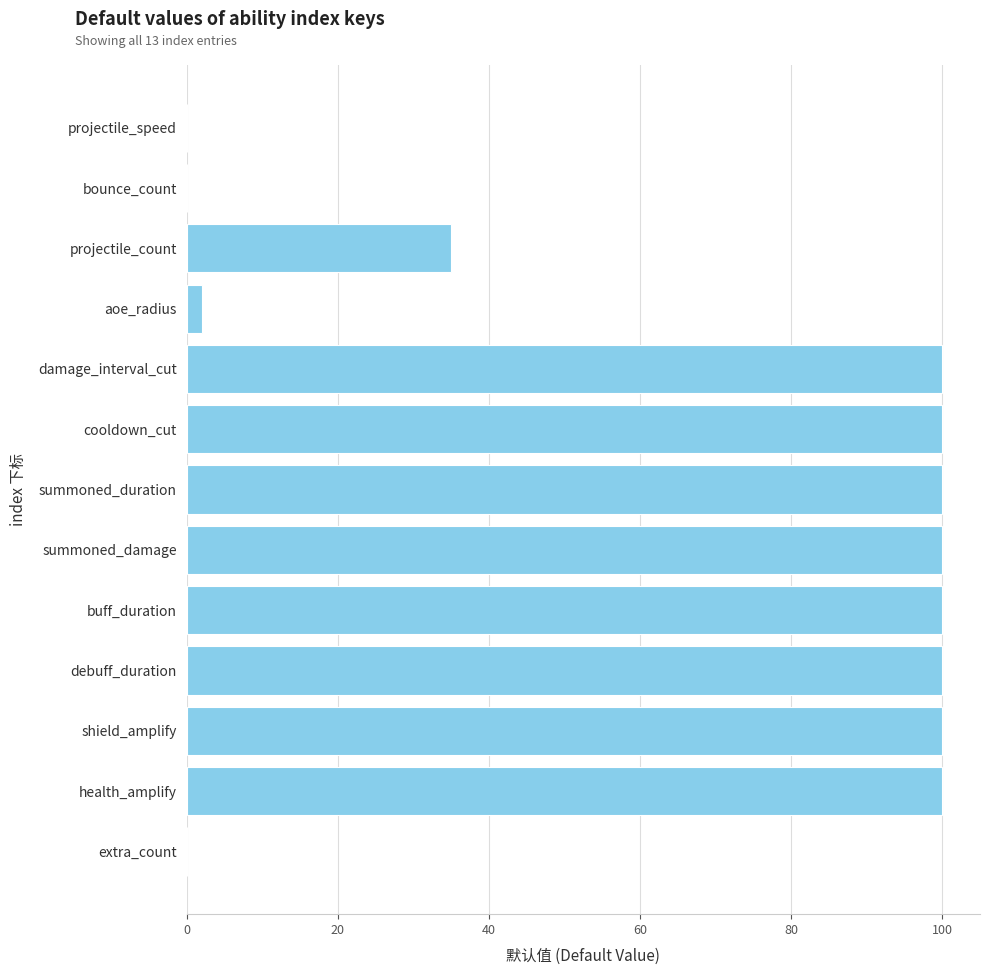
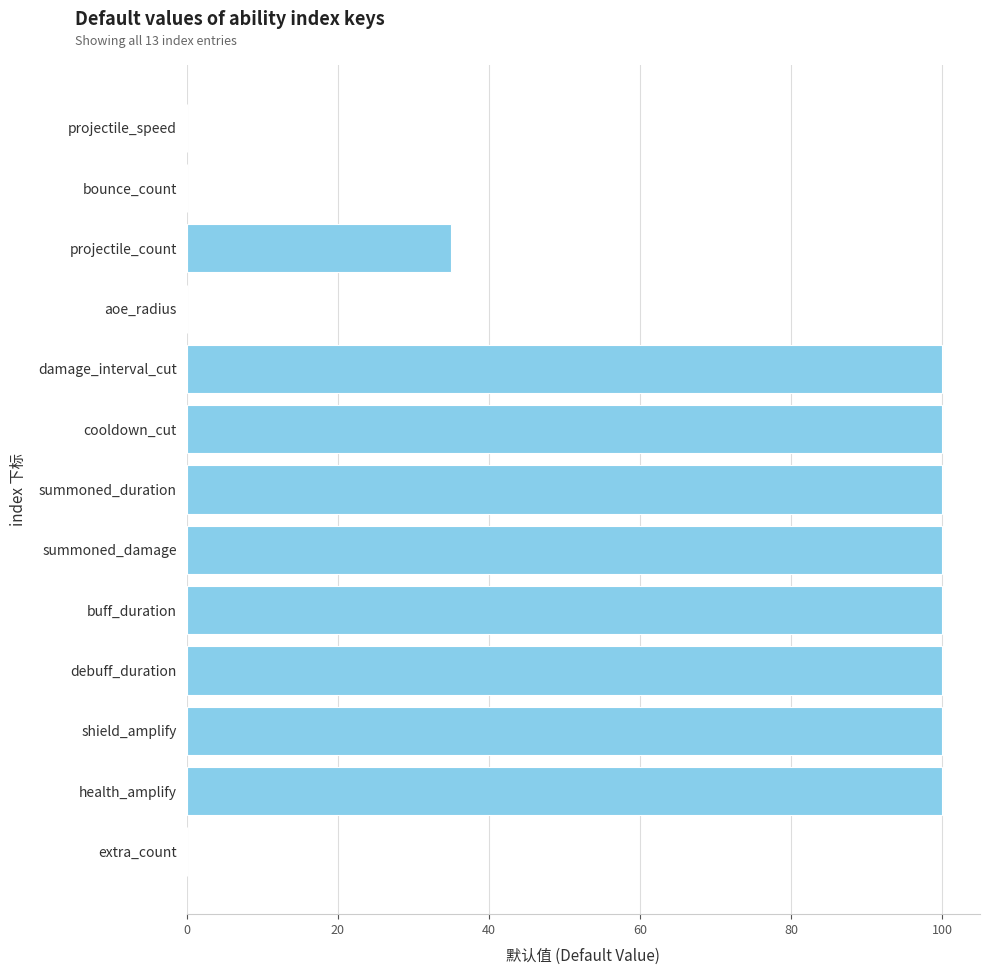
  {
    "projectile_speed": 0,
    "bounce_count": 0,
    "projectile_count": 35,
-   "aoe_radius": 2,
+   "aoe_radius": 0,
    "damage_interval_cut": 100,
    "cooldown_cut": 100,
    "summoned_duration": 100,
    "summoned_damage": 100,
    "buff_duration": 100,
    "debuff_duration": 100,
    "shield_amplify": 100,
    "health_amplify": 100,
    "extra_count": 0
  }
